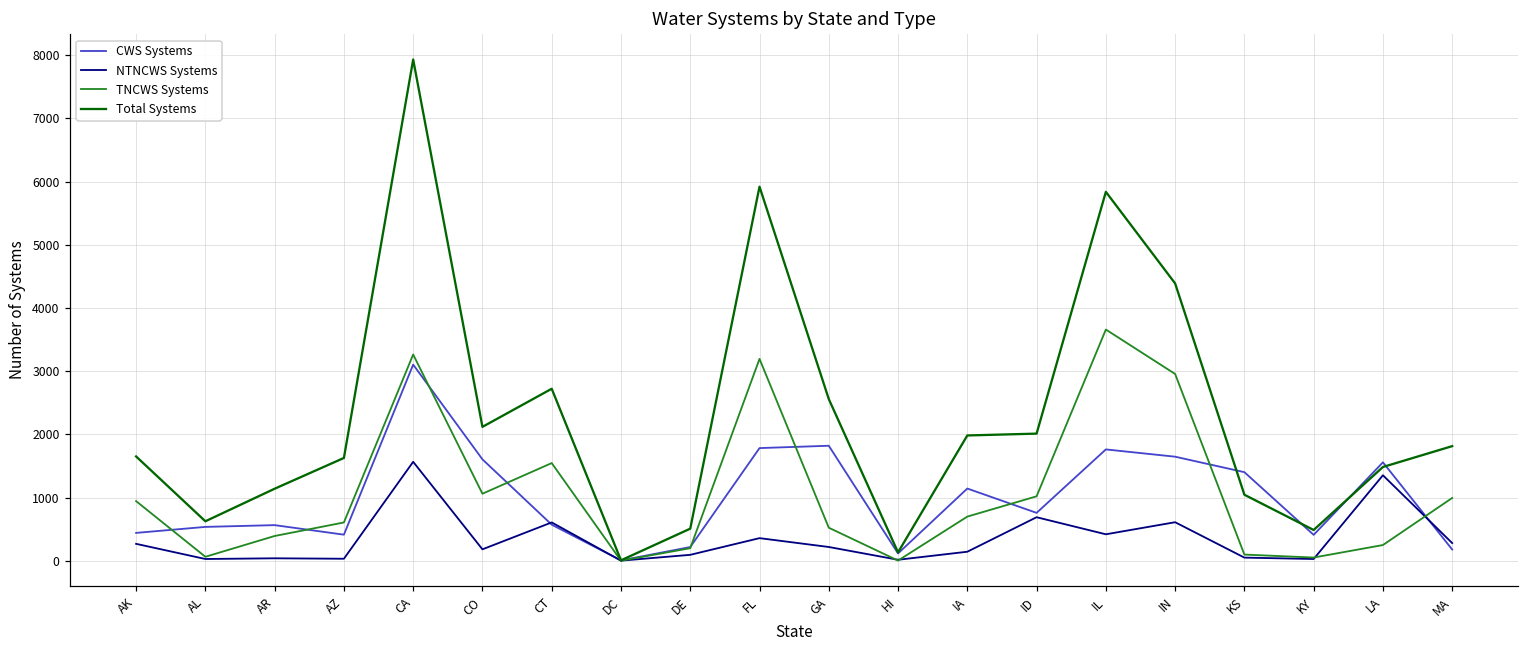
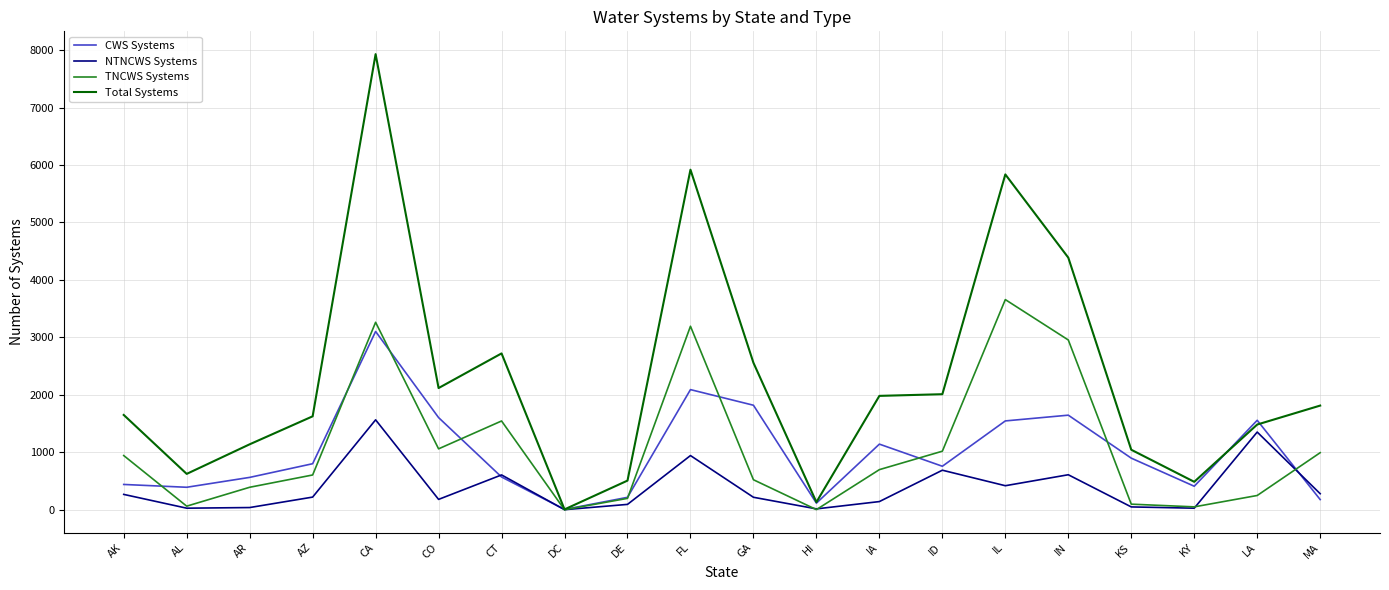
  {
    "CWS Systems": {
      "AK": 400,
-     "AL": 500,
+     "AL": 400,
      "AR": 600,
-     "AZ": 400,
+     "AZ": 800,
      "CA": 3100,
      "CO": 1600,
-     "FL": 1800,
+     "FL": 2100,
      "GA": 1800,
      "IA": 1100,
      "ID": 800,
-     "IL": 1800,
+     "IL": 1500,
      "IN": 1600,
-     "KS": 1400,
+     "KS": 900,
      "KY": 400,
      "LA": 1600,
      "MA": 200
    },
    "NTNCWS Systems": {
      "AK": 300,
      "AR": 0,
-     "AZ": 0,
+     "AZ": 200,
      "CA": 1600,
      "CO": 200,
      "DE": 100,
-     "FL": 400,
+     "FL": 900,
      "GA": 200,
      "IA": 100,
      "ID": 700,
      "IL": 400,
      "IN": 600,
      "KS": 0,
      "LA": 1400,
      "MA": 300
    }
  }
